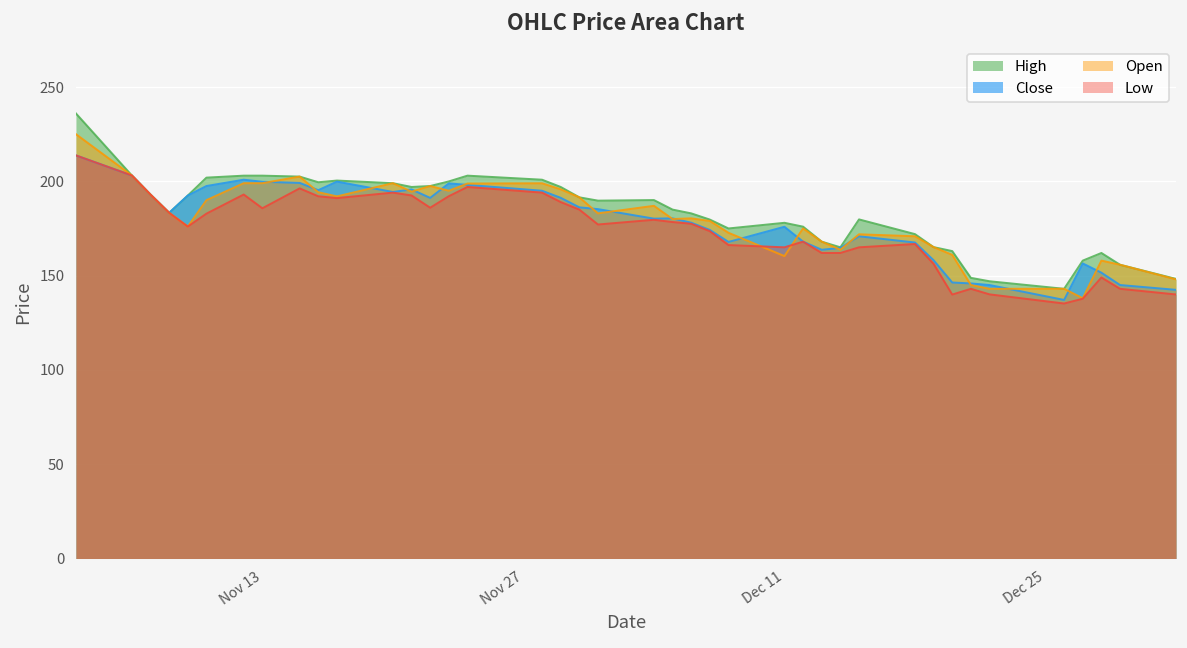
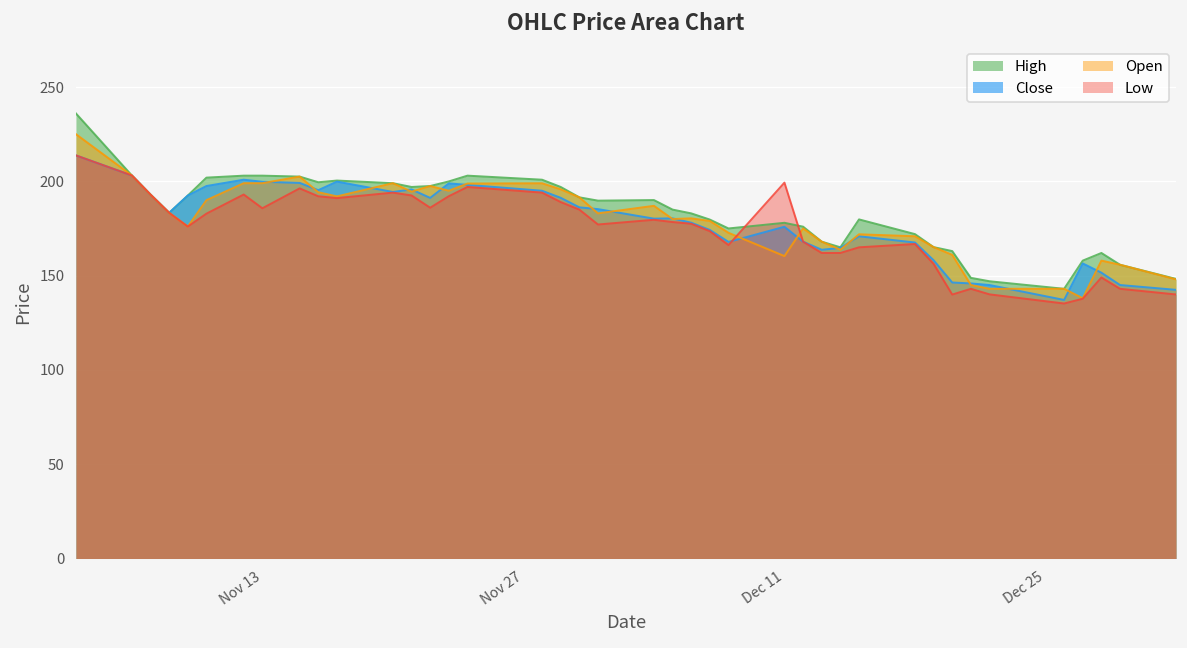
  {
    "High": {
      "Nov 13": 203,
      "Dec 11": 178
    },
    "Close": {
      "Dec 11": 176
    },
    "Open": {
      "Dec 11": 160
    },
    "Low": {
      "Nov 13": 186,
-     "Dec 11": 165
+     "Dec 11": 199
    }
  }
